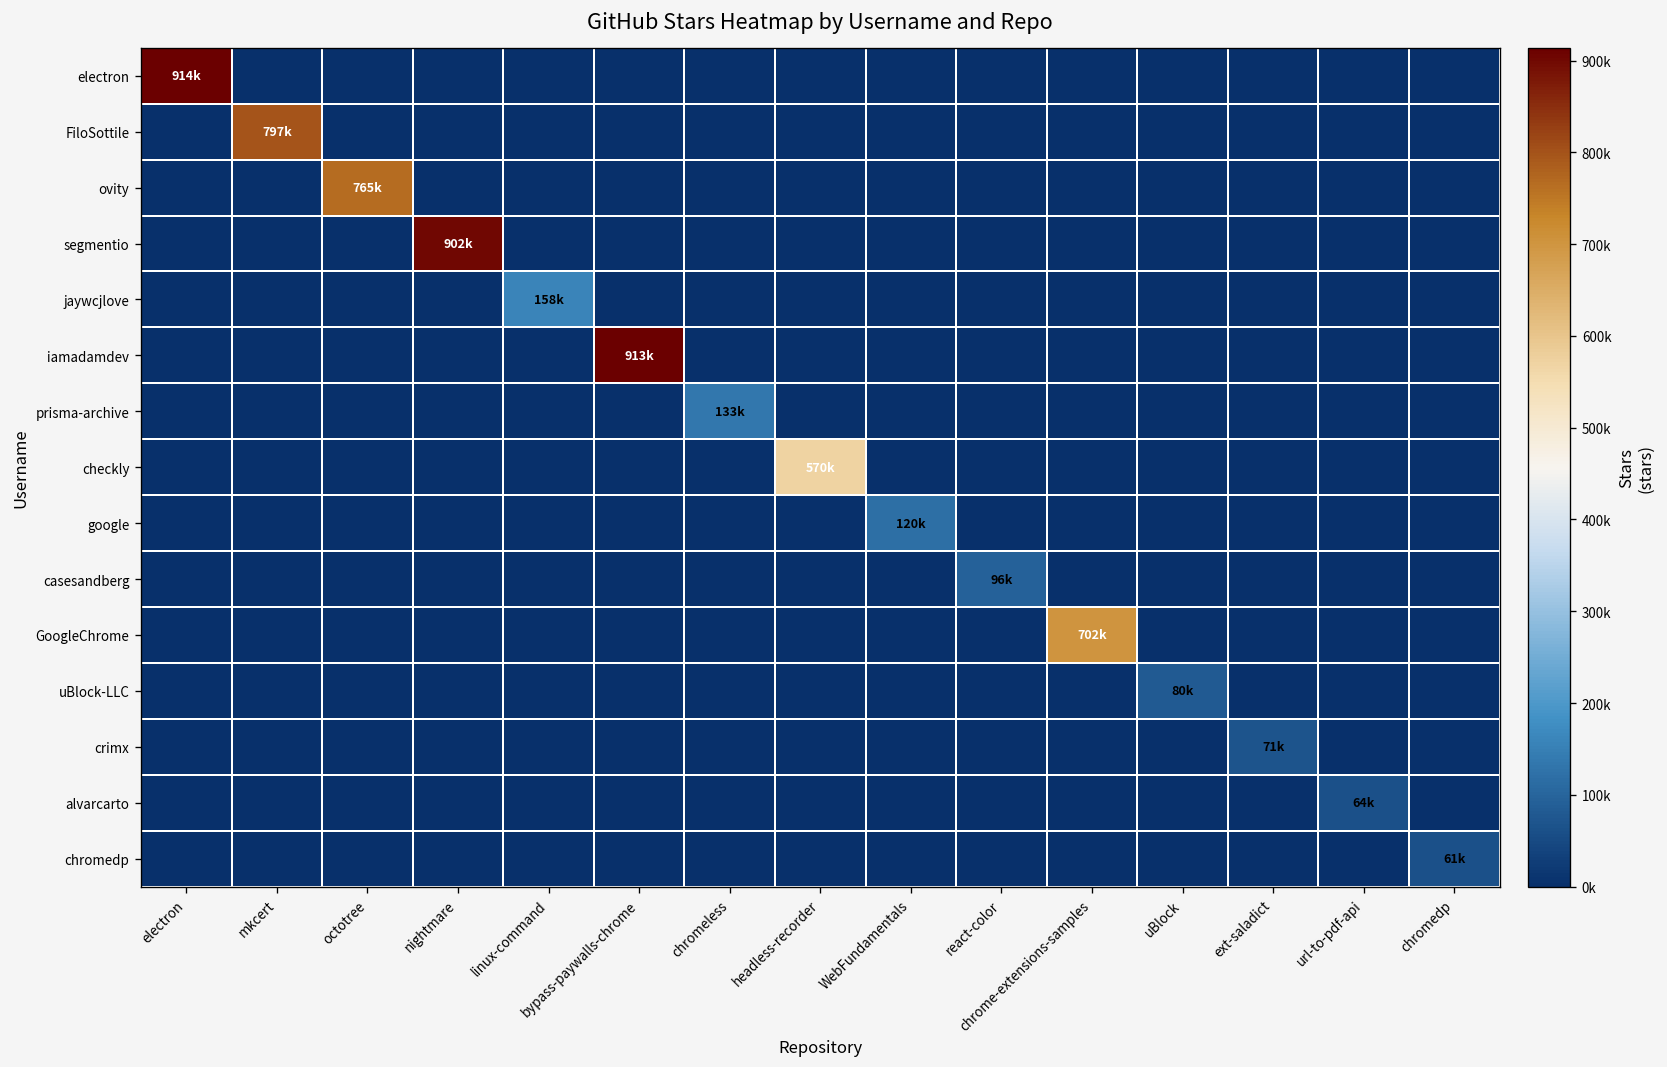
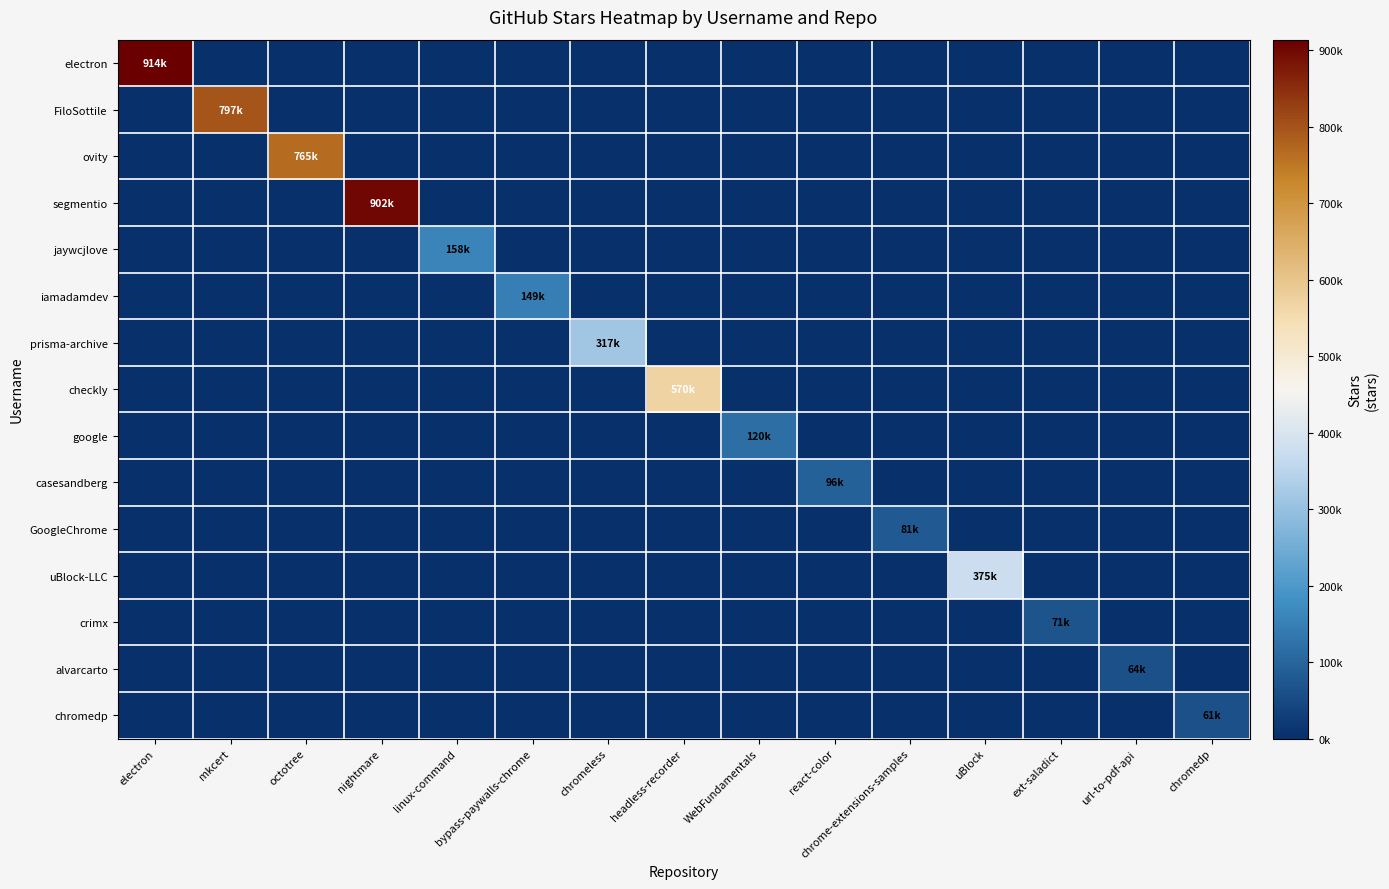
  {
    "electron": {
      "electron": "914k"
    },
    "FiloSottile": {
      "mkcert": "797k"
    },
    "ovity": {
      "octotree": "765k"
    },
    "segmentio": {
      "nightmare": "902k"
    },
    "jaywcjlove": {
      "linux-command": "158k"
    },
    "iamadamdev": {
-     "bypass-paywalls-chrome": "913k"
+     "bypass-paywalls-chrome": "149k"
    },
    "prisma-archive": {
-     "chromeless": "133k"
+     "chromeless": "317k"
    },
    "checkly": {
      "headless-recorder": "570k"
    },
    "google": {
      "WebFundamentals": "120k"
    },
    "casesandberg": {
      "react-color": "96k"
    },
    "GoogleChrome": {
-     "chrome-extensions-samples": "702k"
+     "chrome-extensions-samples": "81k"
    },
    "uBlock-LLC": {
-     "uBlock": "80k"
+     "uBlock": "375k"
    },
    "crimx": {
      "ext-saladict": "71k"
    },
    "alvarcarto": {
      "url-to-pdf-api": "64k"
    },
    "chromedp": {
      "chromedp": "61k"
    }
  }
